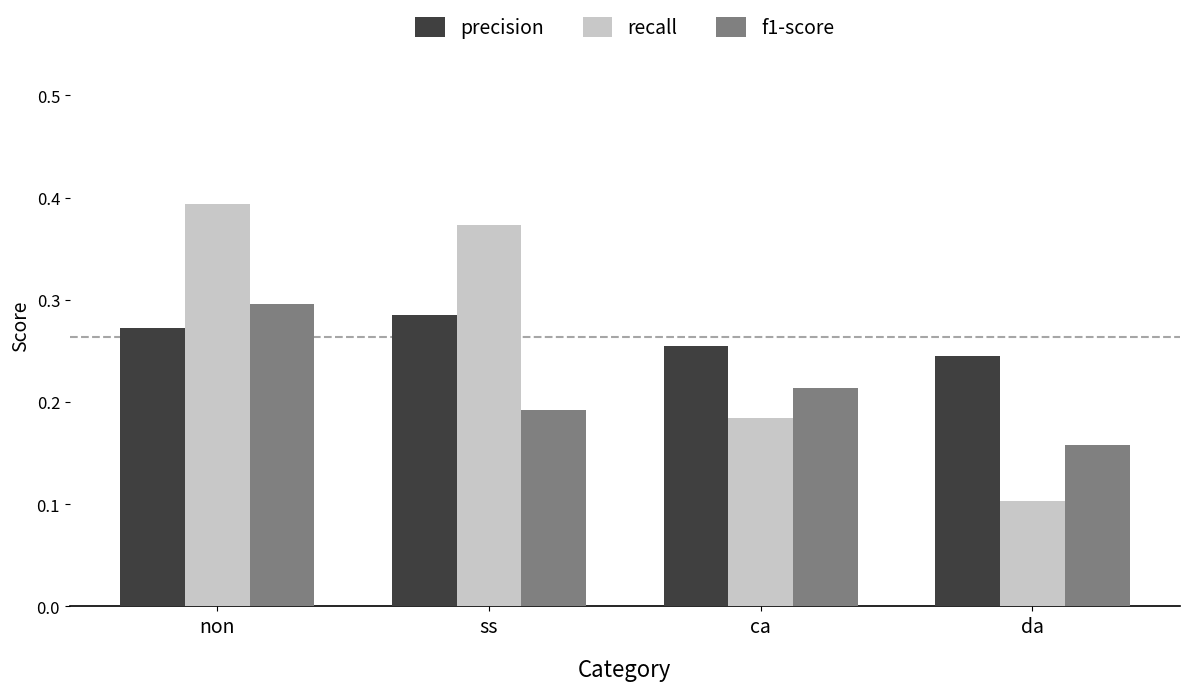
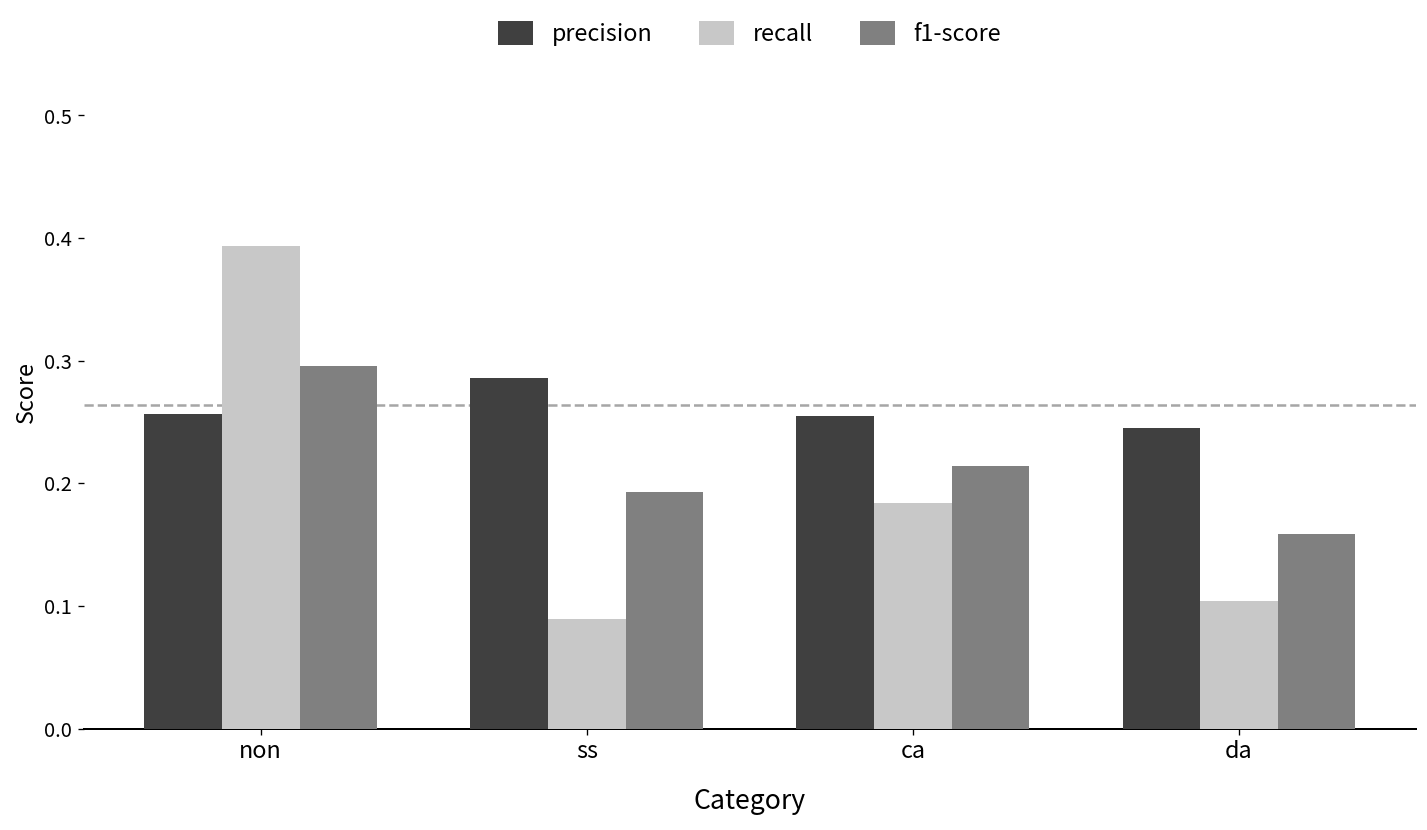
  {
    "precision": {
-     "non": 0.272,
+     "non": 0.257,
      "ss": 0.286,
      "ca": 0.255,
      "da": 0.245
    },
    "recall": {
      "non": 0.394,
-     "ss": 0.373,
+     "ss": 0.089,
      "ca": 0.184,
      "da": 0.104
    },
    "f1-score": {
      "non": 0.296,
      "ss": 0.193,
      "ca": 0.214,
      "da": 0.158
    }
  }
